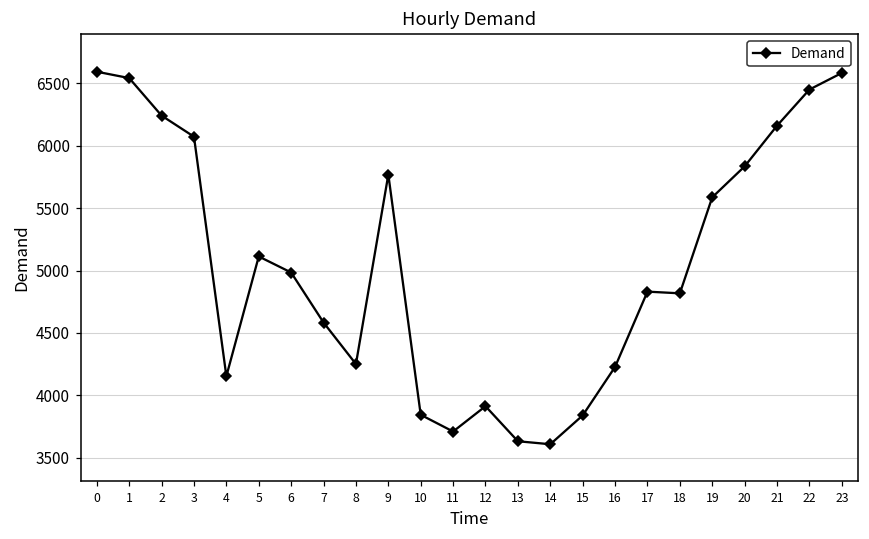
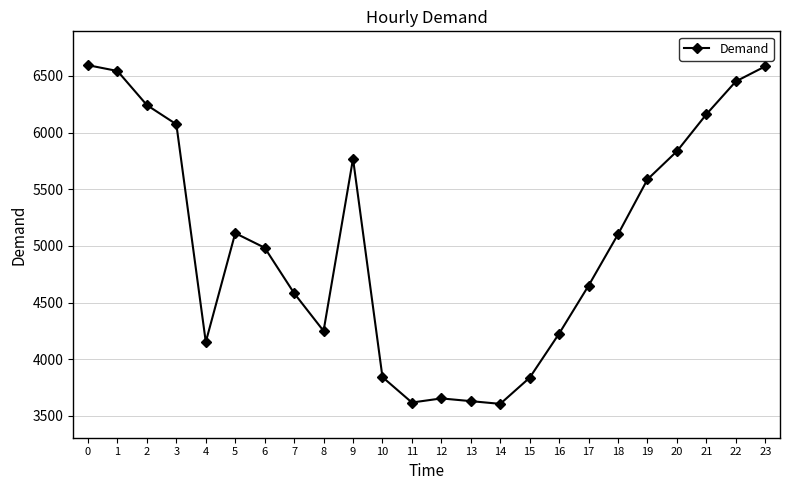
  {
    "0": 6590,
    "1": 6540,
    "2": 6240,
    "3": 6070,
    "4": 4150,
    "5": 5110,
    "6": 4980,
    "7": 4580,
    "8": 4250,
    "9": 5770,
    "10": 3840,
-   "11": 3710,
-   "12": 3910,
+   "11": 3620,
+   "12": 3660,
    "13": 3630,
    "14": 3610,
    "15": 3840,
    "16": 4230,
-   "17": 4830,
-   "18": 4820,
+   "17": 4650,
+   "18": 5100,
    "19": 5590,
    "20": 5840,
    "21": 6160,
    "22": 6450,
    "23": 6580
  }
